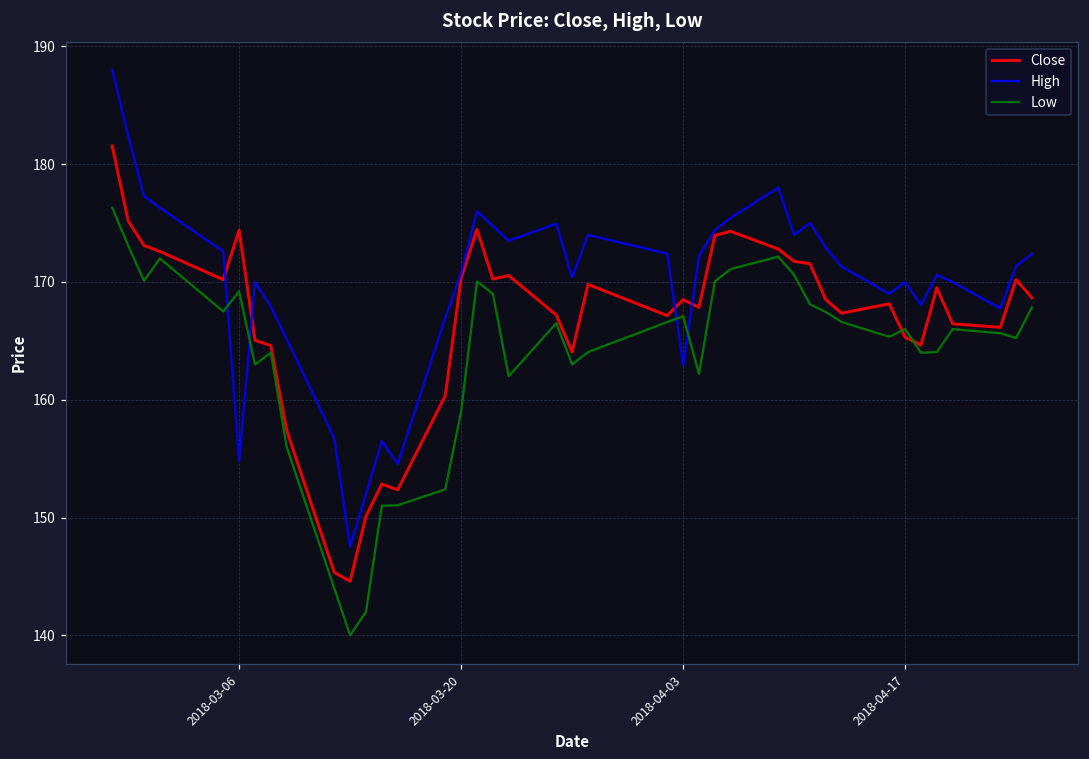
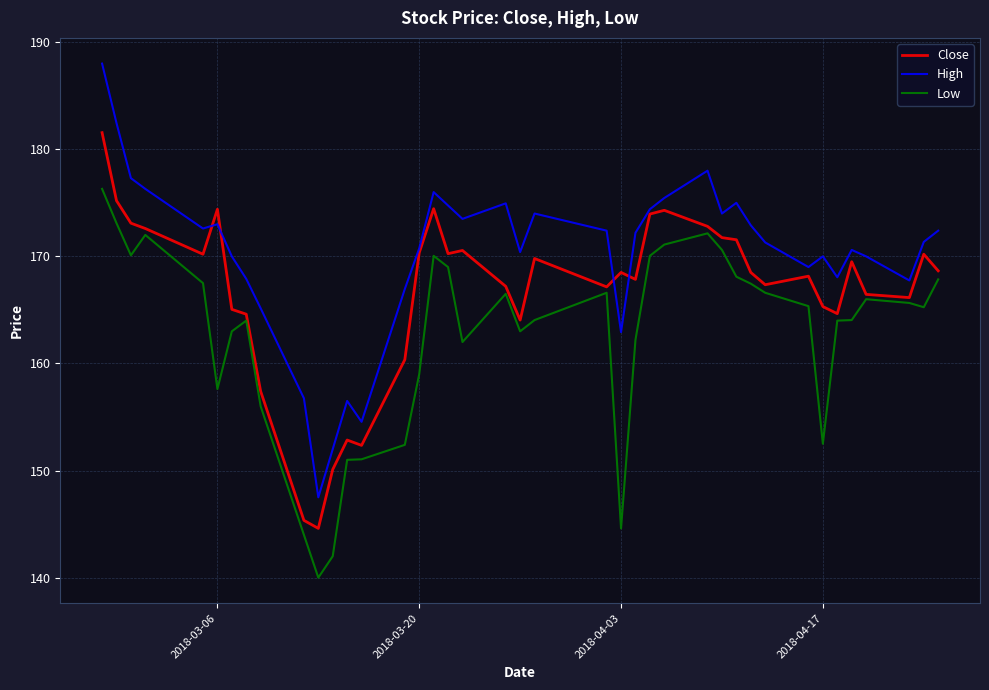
  {
    "Close": {
      "2018-03-06": 174.4,
      "2018-03-20": 170.3,
      "2018-04-03": 168.5,
      "2018-04-17": 165.3
    },
    "High": {
-     "2018-03-06": 154.8,
+     "2018-03-06": 173.0,
      "2018-03-20": 170.8,
      "2018-04-03": 162.9,
      "2018-04-17": 170.0
    },
    "Low": {
-     "2018-03-06": 169.2,
+     "2018-03-06": 157.6,
      "2018-03-20": 159.0,
-     "2018-04-03": 167.1,
-     "2018-04-17": 166.0
+     "2018-04-03": 144.6,
+     "2018-04-17": 152.5
    }
  }
